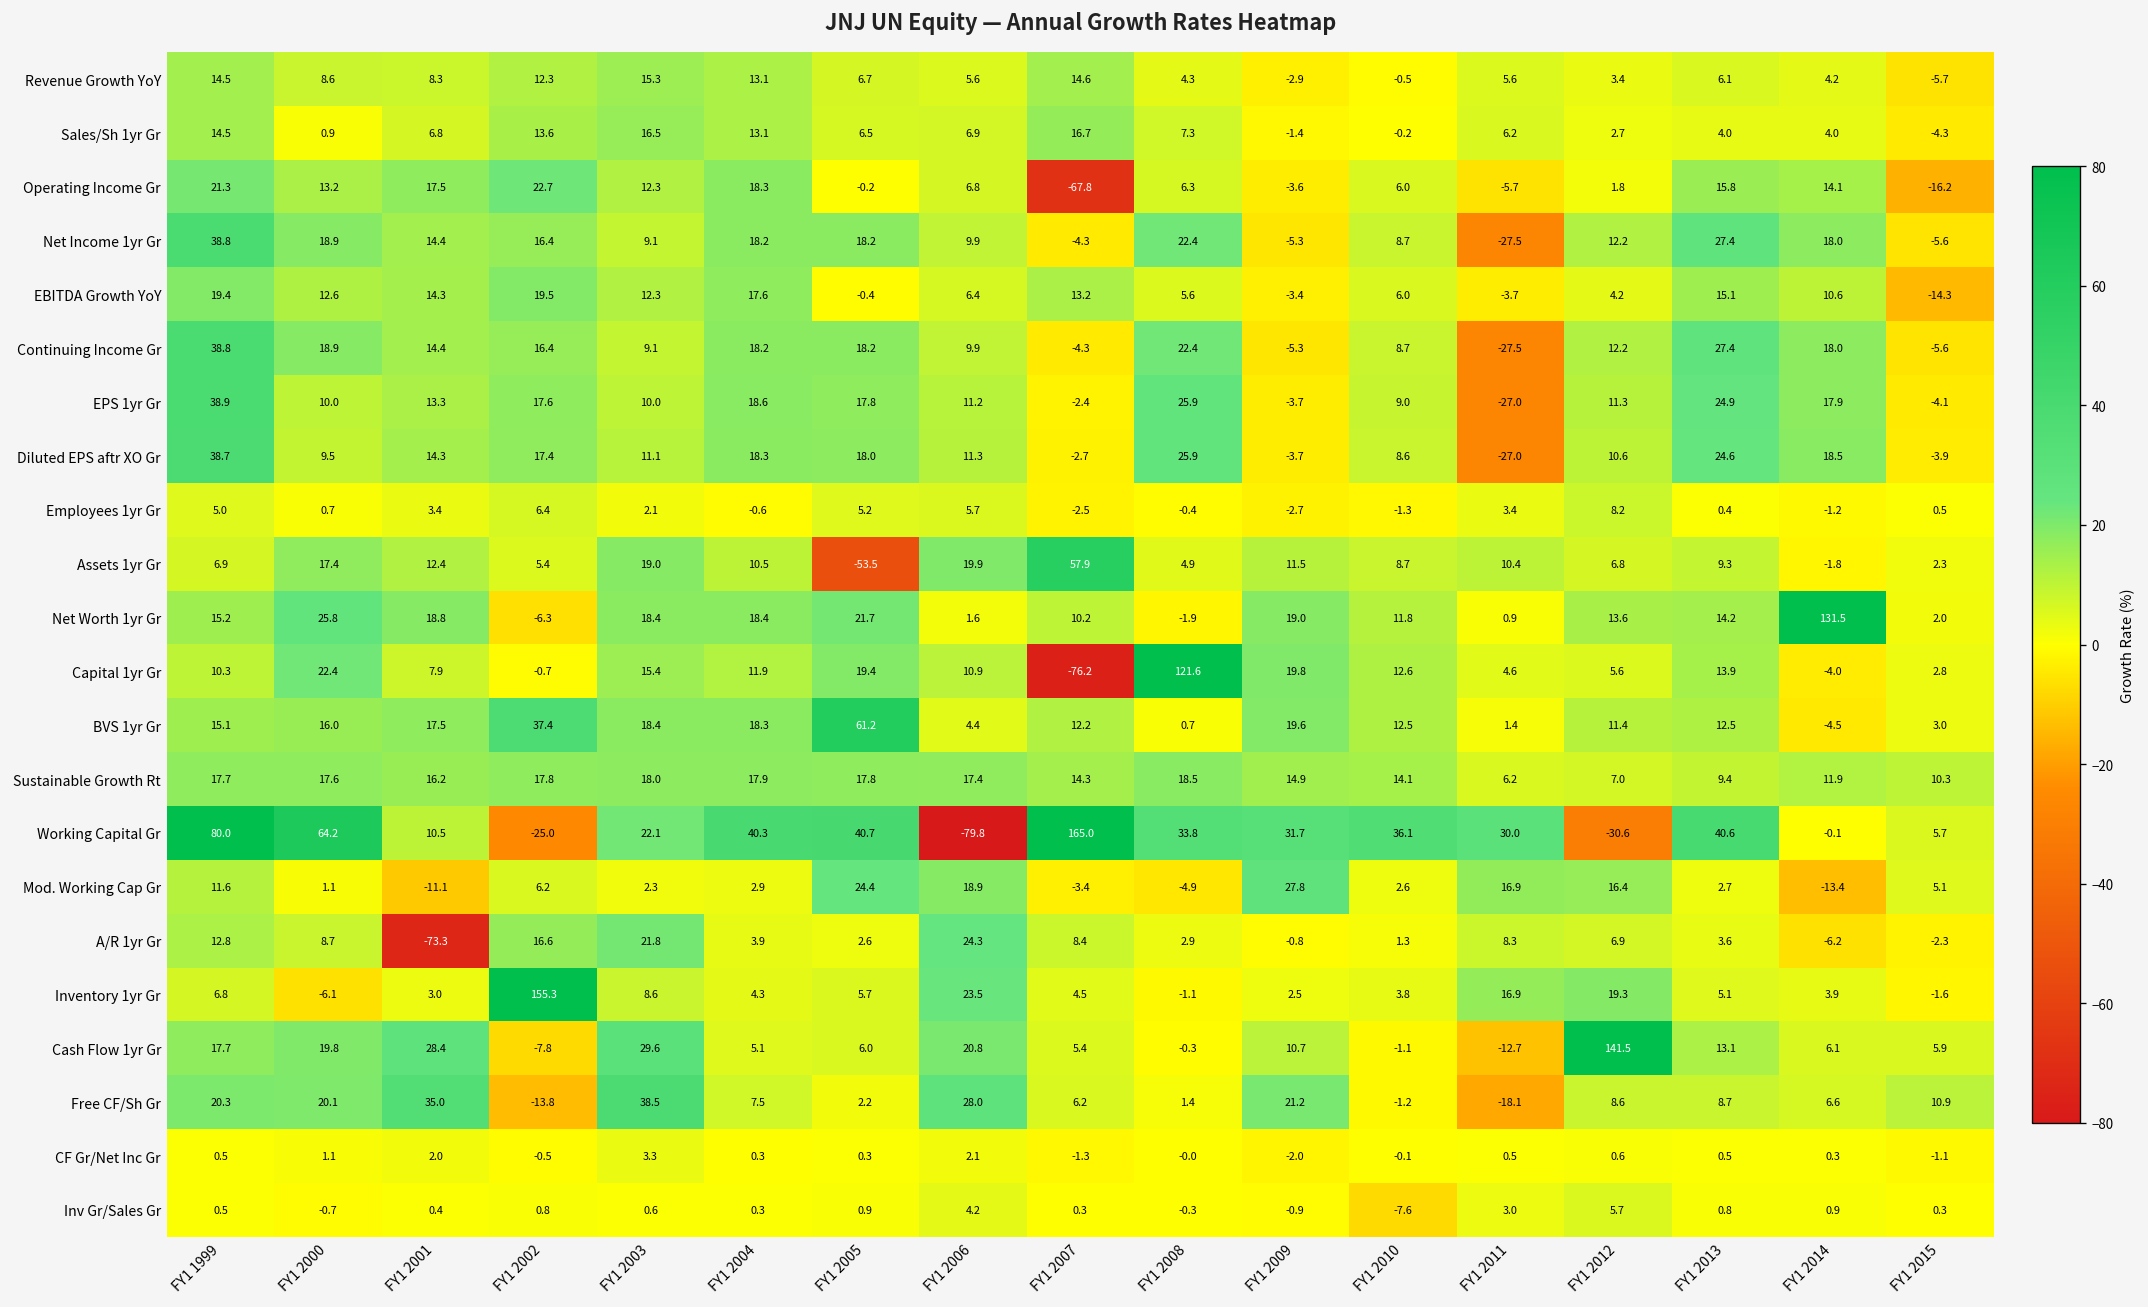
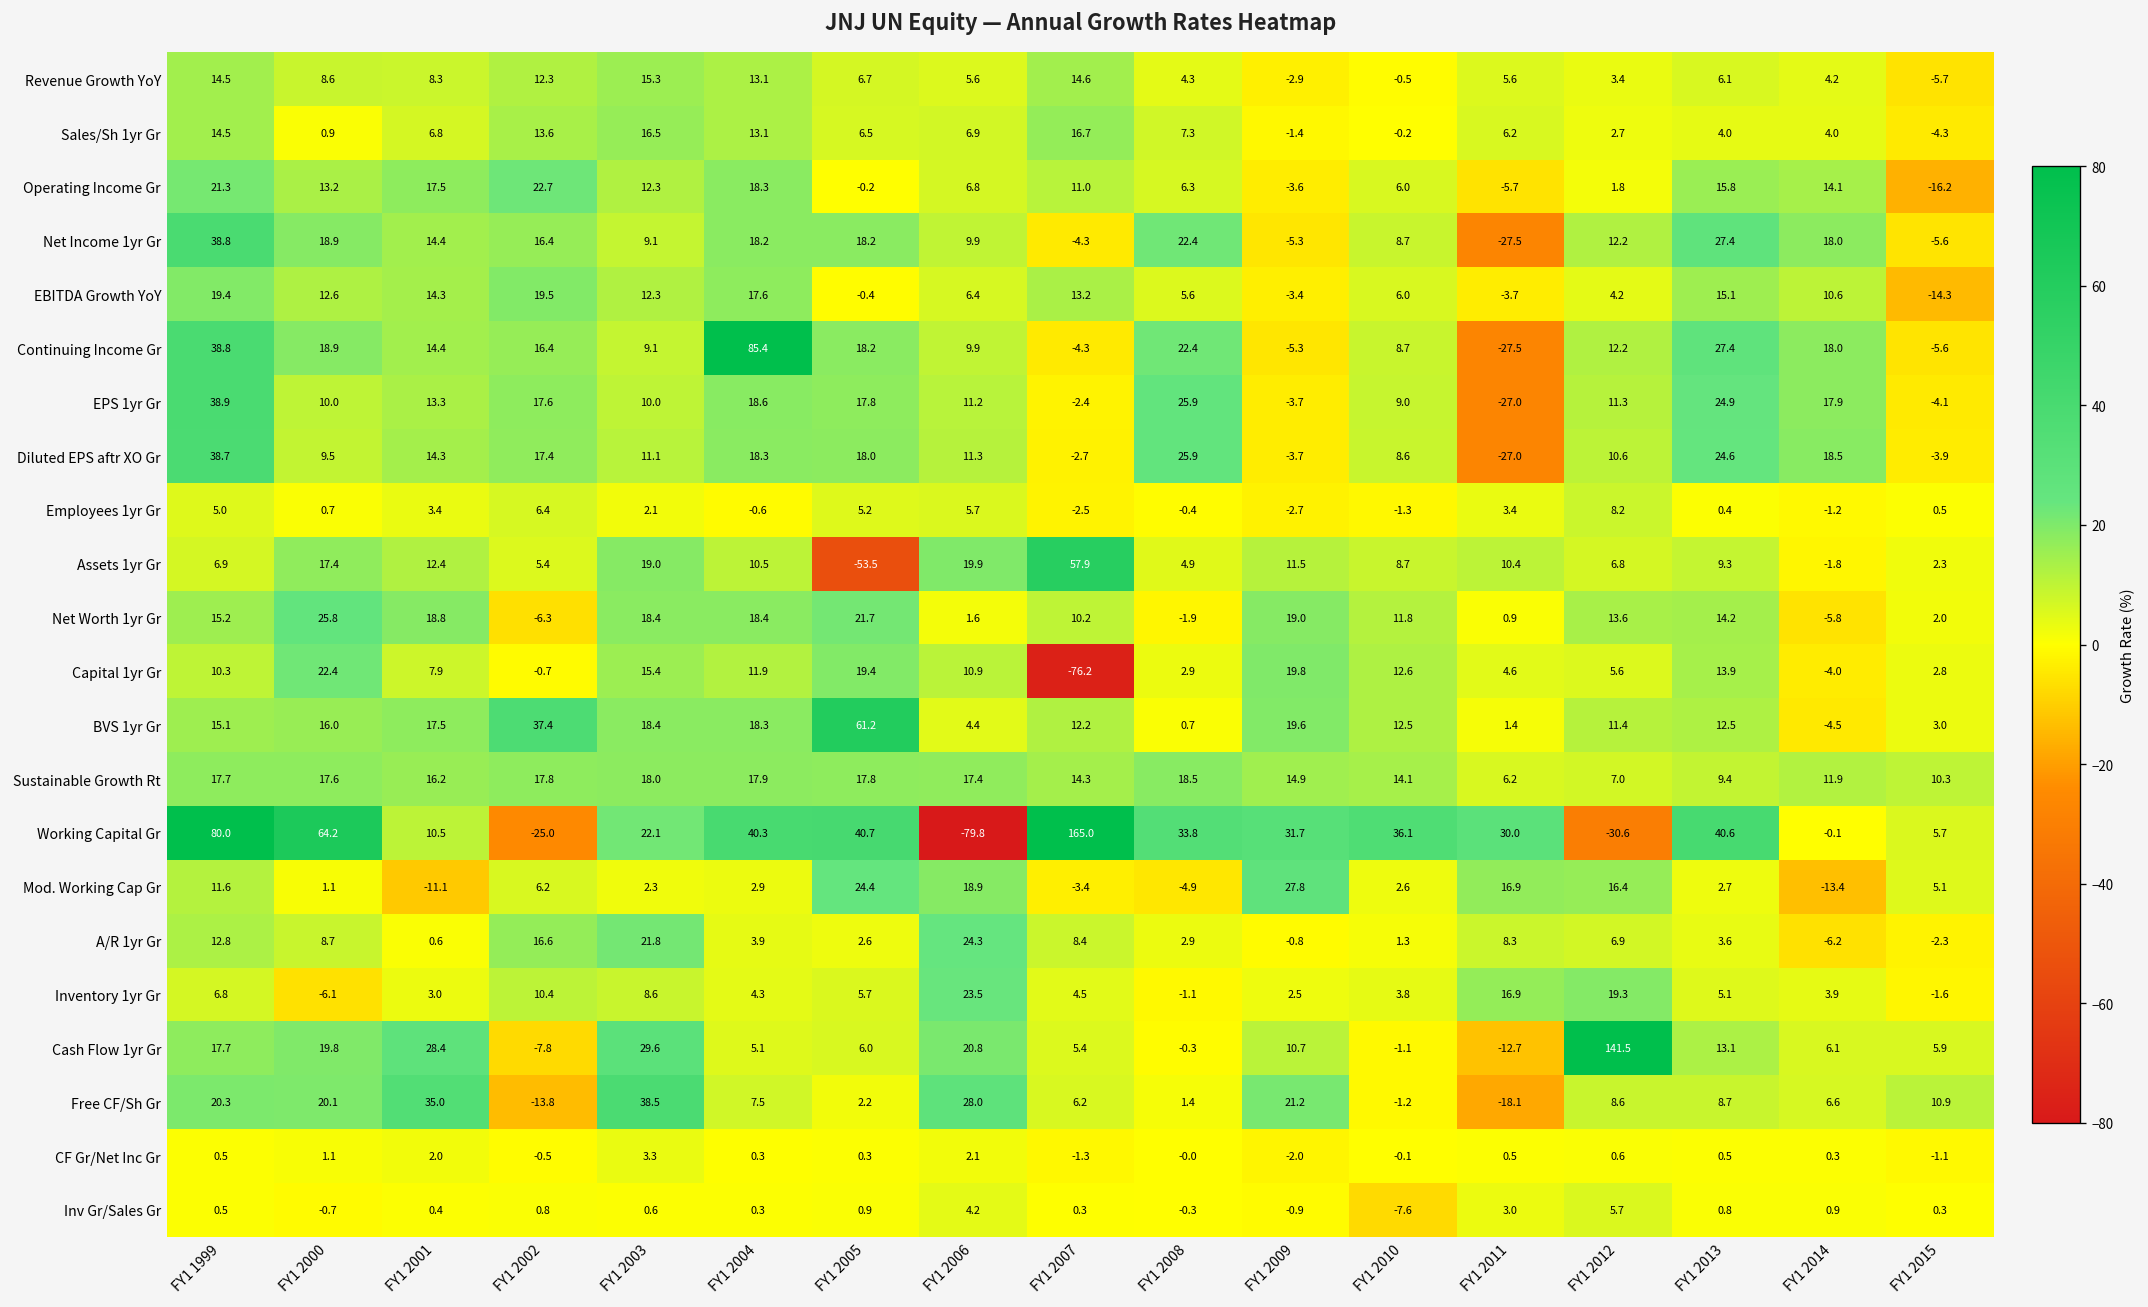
  {
    "Operating Income Gr": {
      "FY1 1999": 21.3,
      "FY1 2000": 13.2,
      "FY1 2001": 17.5,
      "FY1 2002": 22.7,
      "FY1 2003": 12.3,
      "FY1 2004": 18.3,
      "FY1 2005": -0.2,
      "FY1 2006": 6.8,
-     "FY1 2007": -67.8,
+     "FY1 2007": 11.0,
      "FY1 2008": 6.3,
      "FY1 2009": -3.6,
      "FY1 2010": 6.0,
      "FY1 2011": -5.7,
      "FY1 2012": 1.8,
      "FY1 2013": 15.8,
      "FY1 2014": 14.1,
      "FY1 2015": -16.2
    },
    "Continuing Income Gr": {
      "FY1 1999": 38.8,
      "FY1 2000": 18.9,
      "FY1 2001": 14.4,
      "FY1 2002": 16.4,
      "FY1 2003": 9.1,
-     "FY1 2004": 18.2,
+     "FY1 2004": 85.4,
      "FY1 2005": 18.2,
      "FY1 2006": 9.9,
      "FY1 2007": -4.3,
      "FY1 2008": 22.4,
      "FY1 2009": -5.3,
      "FY1 2010": 8.7,
      "FY1 2011": -27.5,
      "FY1 2012": 12.2,
      "FY1 2013": 27.4,
      "FY1 2014": 18.0,
      "FY1 2015": -5.6
    },
    "Net Worth 1yr Gr": {
      "FY1 1999": 15.2,
      "FY1 2000": 25.8,
      "FY1 2001": 18.8,
      "FY1 2002": -6.3,
      "FY1 2003": 18.4,
      "FY1 2004": 18.4,
      "FY1 2005": 21.7,
      "FY1 2006": 1.6,
      "FY1 2007": 10.2,
      "FY1 2008": -1.9,
      "FY1 2009": 19.0,
      "FY1 2010": 11.8,
      "FY1 2011": 0.9,
      "FY1 2012": 13.6,
      "FY1 2013": 14.2,
-     "FY1 2014": 131.5,
+     "FY1 2014": -5.8,
      "FY1 2015": 2.0
    },
    "Capital 1yr Gr": {
      "FY1 1999": 10.3,
      "FY1 2000": 22.4,
      "FY1 2001": 7.9,
      "FY1 2002": -0.7,
      "FY1 2003": 15.4,
      "FY1 2004": 11.9,
      "FY1 2005": 19.4,
      "FY1 2006": 10.9,
      "FY1 2007": -76.2,
-     "FY1 2008": 121.6,
+     "FY1 2008": 2.9,
      "FY1 2009": 19.8,
      "FY1 2010": 12.6,
      "FY1 2011": 4.6,
      "FY1 2012": 5.6,
      "FY1 2013": 13.9,
      "FY1 2014": -4.0,
      "FY1 2015": 2.8
    },
    "A/R 1yr Gr": {
      "FY1 1999": 12.8,
      "FY1 2000": 8.7,
-     "FY1 2001": -73.3,
+     "FY1 2001": 0.6,
      "FY1 2002": 16.6,
      "FY1 2003": 21.8,
      "FY1 2004": 3.9,
      "FY1 2005": 2.6,
      "FY1 2006": 24.3,
      "FY1 2007": 8.4,
      "FY1 2008": 2.9,
      "FY1 2009": -0.8,
      "FY1 2010": 1.3,
      "FY1 2011": 8.3,
      "FY1 2012": 6.9,
      "FY1 2013": 3.6,
      "FY1 2014": -6.2,
      "FY1 2015": -2.3
    },
    "Inventory 1yr Gr": {
      "FY1 1999": 6.8,
      "FY1 2000": -6.1,
      "FY1 2001": 3.0,
-     "FY1 2002": 155.3,
+     "FY1 2002": 10.4,
      "FY1 2003": 8.6,
      "FY1 2004": 4.3,
      "FY1 2005": 5.7,
      "FY1 2006": 23.5,
      "FY1 2007": 4.5,
      "FY1 2008": -1.1,
      "FY1 2009": 2.5,
      "FY1 2010": 3.8,
      "FY1 2011": 16.9,
      "FY1 2012": 19.3,
      "FY1 2013": 5.1,
      "FY1 2014": 3.9,
      "FY1 2015": -1.6
    }
  }
